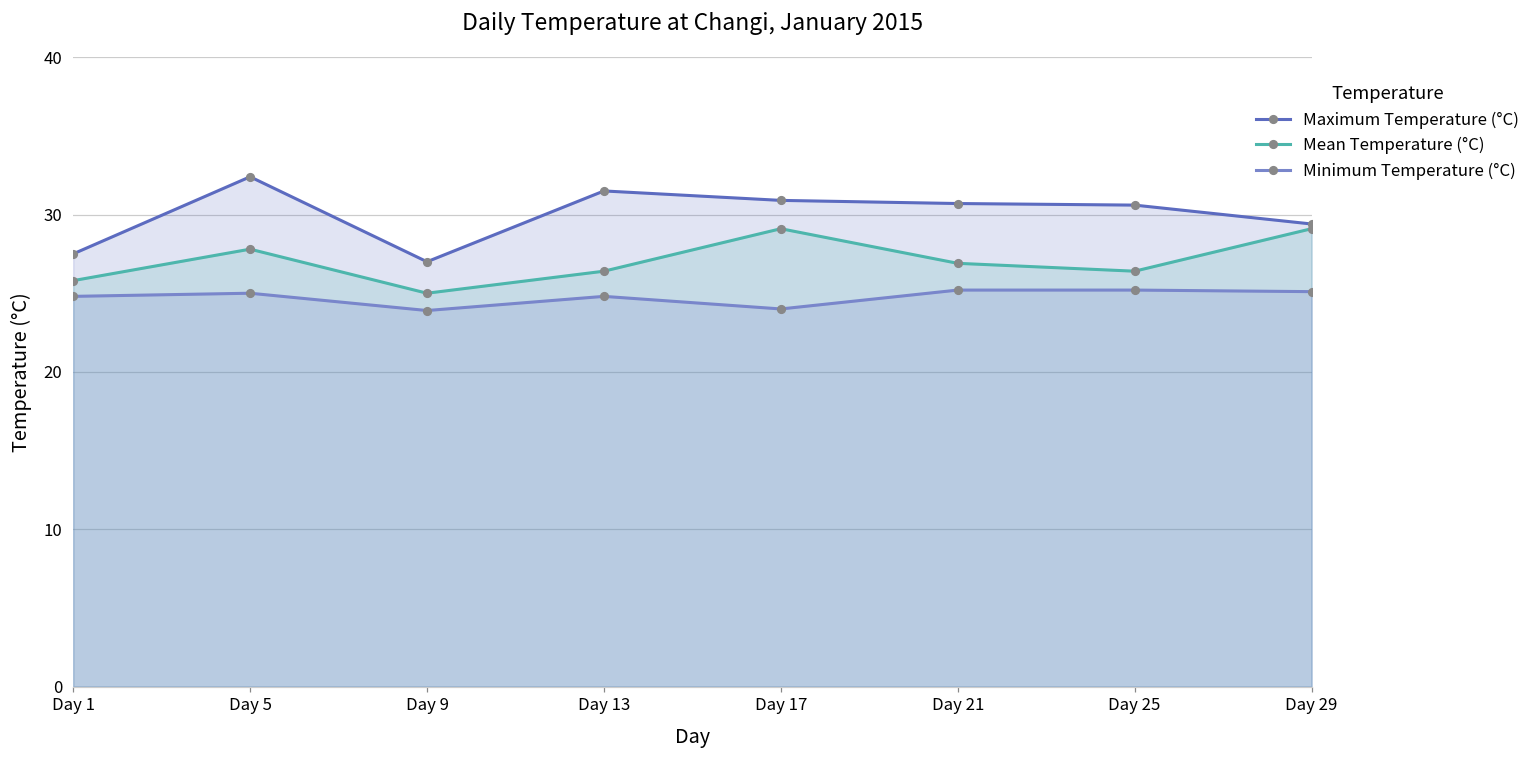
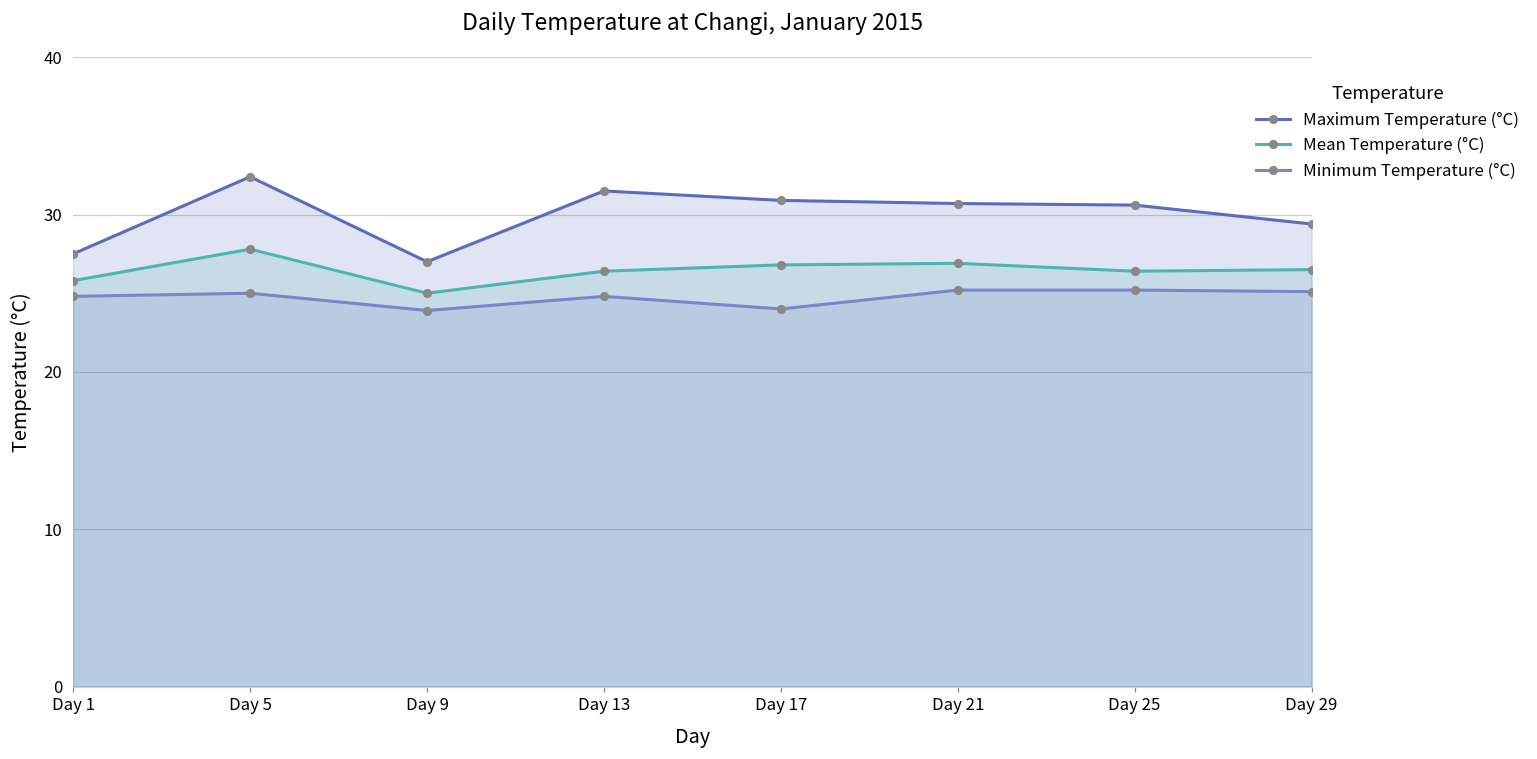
  {
    "Mean Temperature (°C)": {
      "Day 1": 25.8,
      "Day 5": 27.8,
      "Day 9": 25.0,
      "Day 13": 26.4,
-     "Day 17": 29.1,
+     "Day 17": 26.8,
      "Day 21": 26.9,
      "Day 25": 26.4,
-     "Day 29": 29.1
+     "Day 29": 26.5
    }
  }
